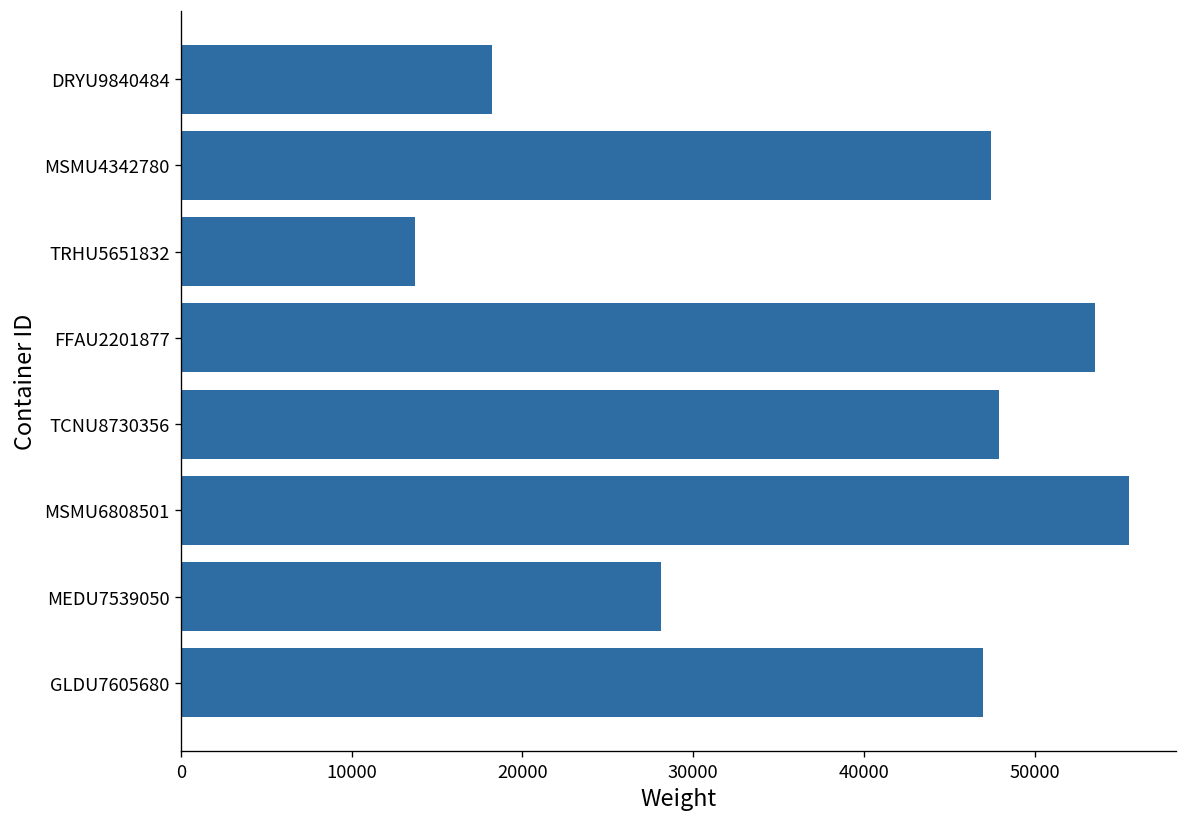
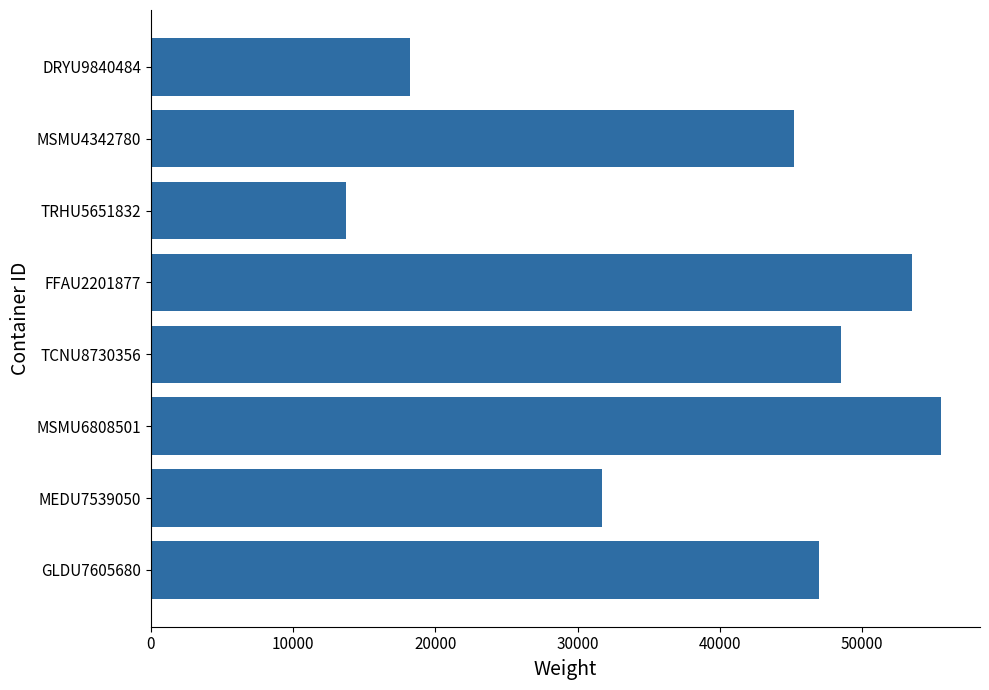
  {
    "DRYU9840484": 18200,
-   "MSMU4342780": 47400,
+   "MSMU4342780": 45200,
    "TRHU5651832": 13700,
    "FFAU2201877": 53500,
-   "TCNU8730356": 47900,
+   "TCNU8730356": 48500,
    "MSMU6808501": 55500,
-   "MEDU7539050": 28100,
+   "MEDU7539050": 31700,
    "GLDU7605680": 47000
  }
